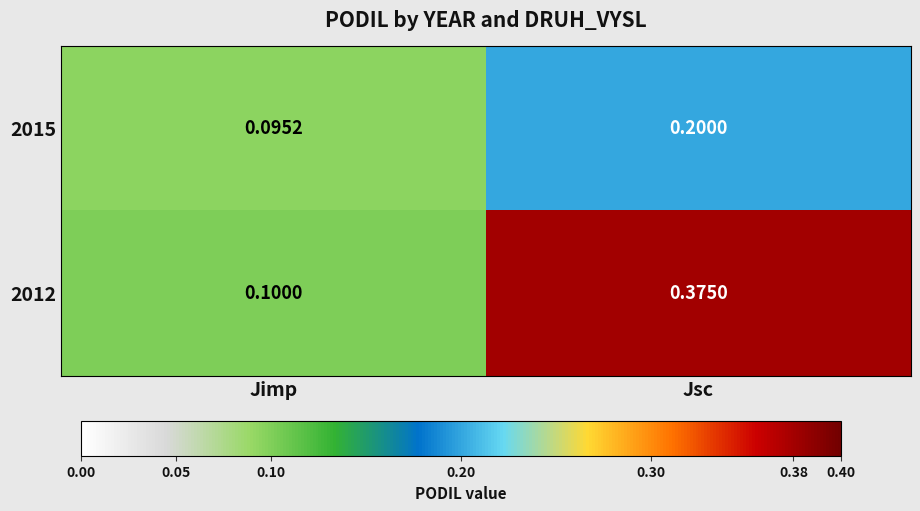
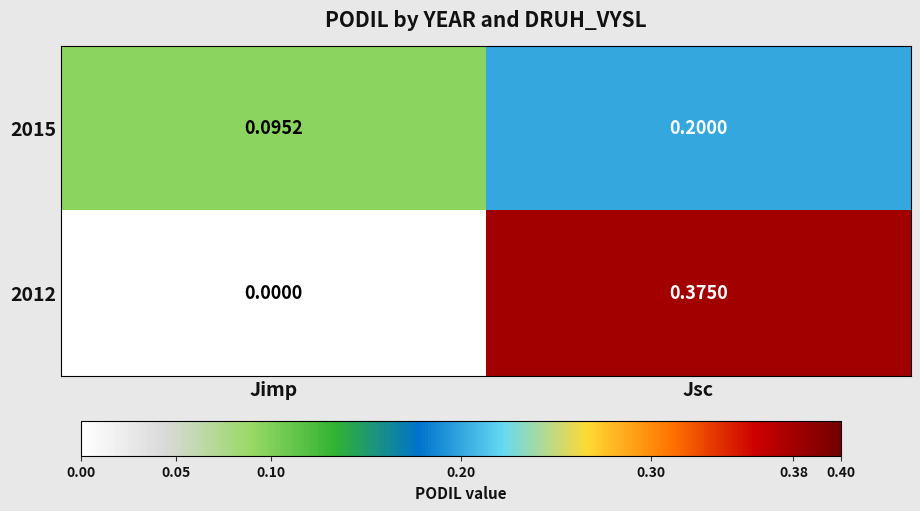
  {
    "2015": {
      "Jimp": 0.0952,
      "Jsc": 0.2000
    },
    "2012": {
-     "Jimp": 0.1000,
+     "Jimp": 0.0000,
      "Jsc": 0.3750
    }
  }
